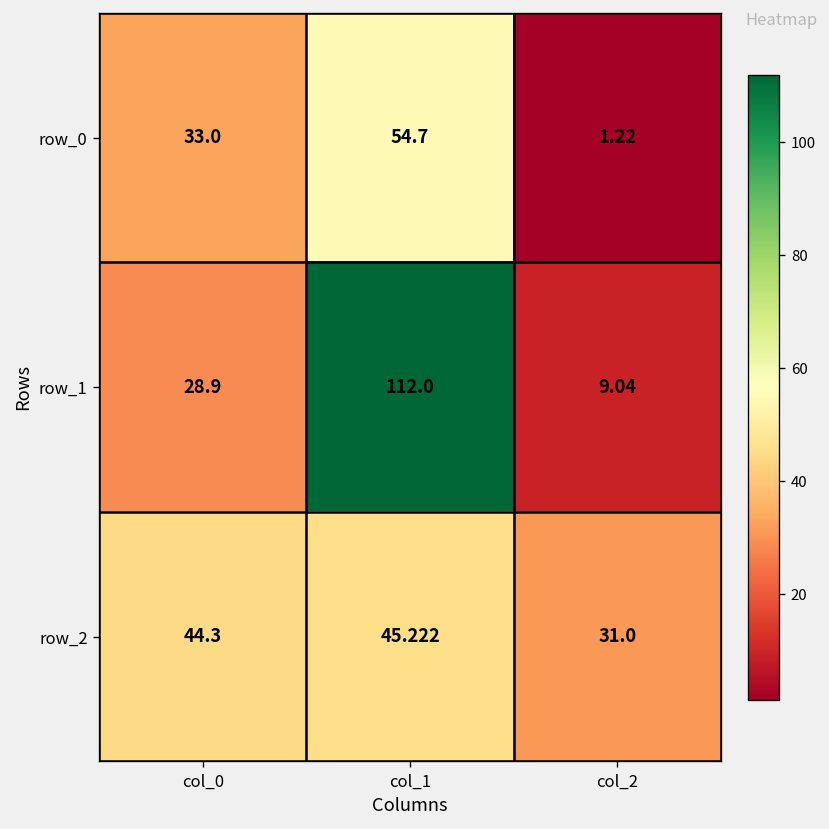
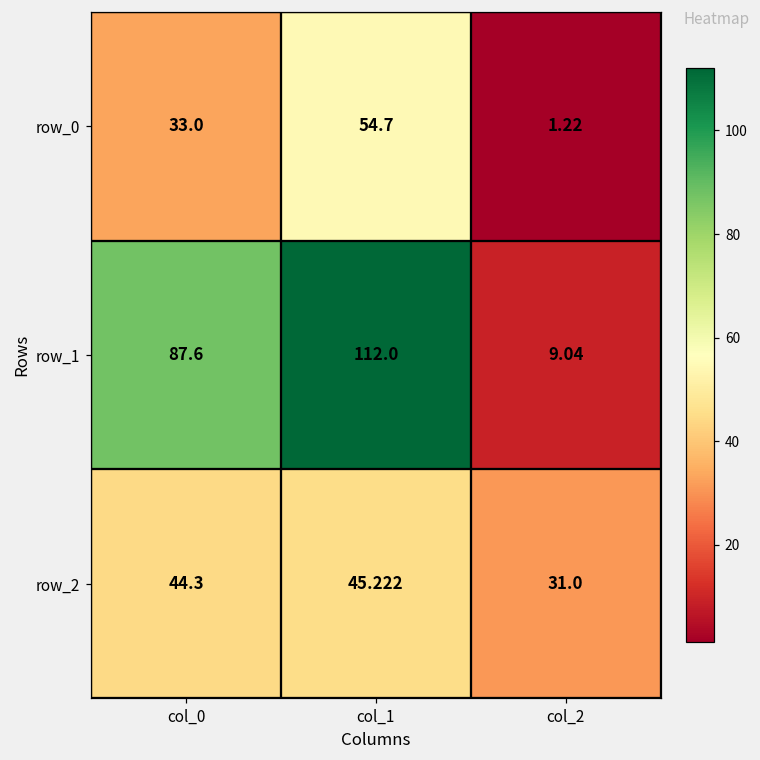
  {
    "row_0": {
      "col_0": 33.0,
      "col_1": 54.7,
      "col_2": 1.22
    },
    "row_1": {
-     "col_0": 28.9,
+     "col_0": 87.6,
      "col_1": 112.0,
      "col_2": 9.04
    },
    "row_2": {
      "col_0": 44.3,
      "col_1": 45.222,
      "col_2": 31.0
    }
  }
